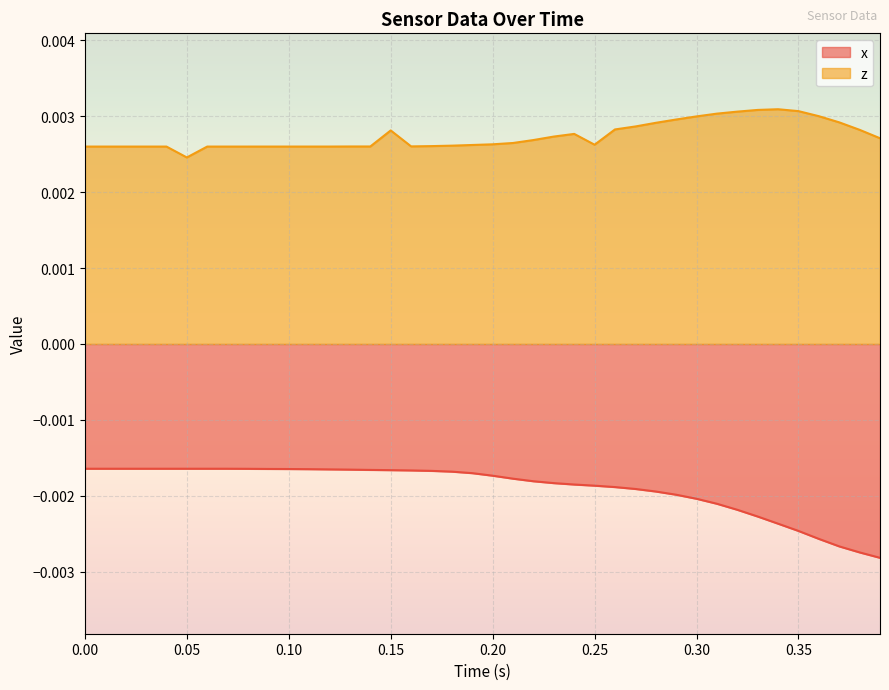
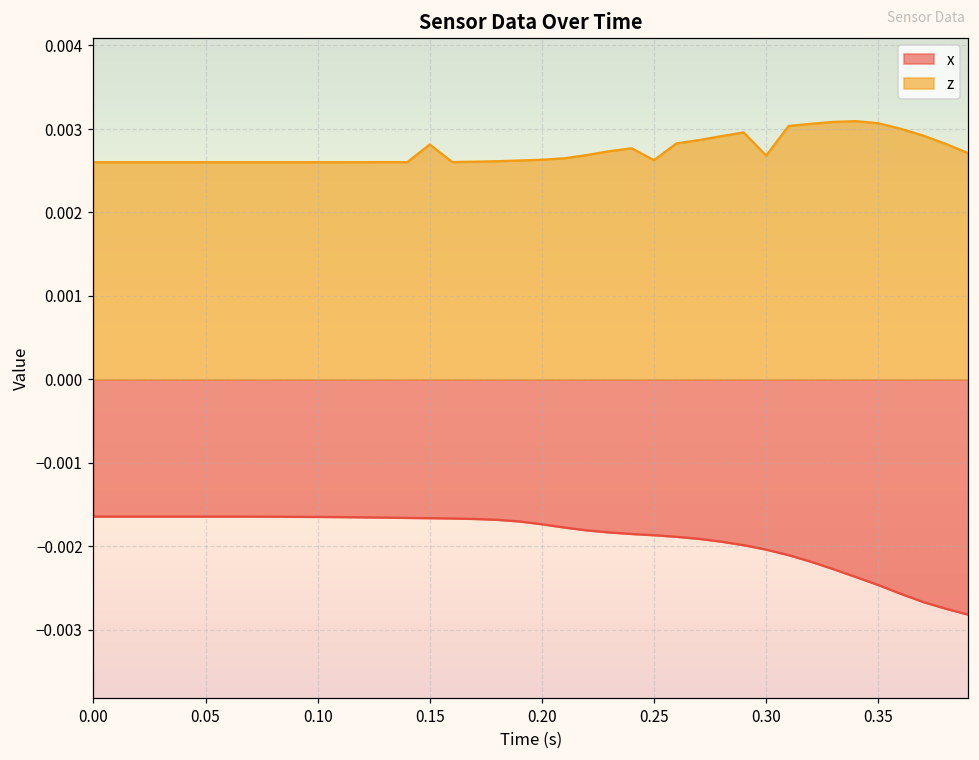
  {
    "z": {
      "0.00": 0.0026,
-     "0.05": 0.0025,
+     "0.05": 0.0026,
      "0.10": 0.0026,
      "0.15": 0.0028,
      "0.20": 0.0026,
      "0.25": 0.0026,
-     "0.30": 0.0030,
+     "0.30": 0.0027,
      "0.35": 0.0031
    }
  }
